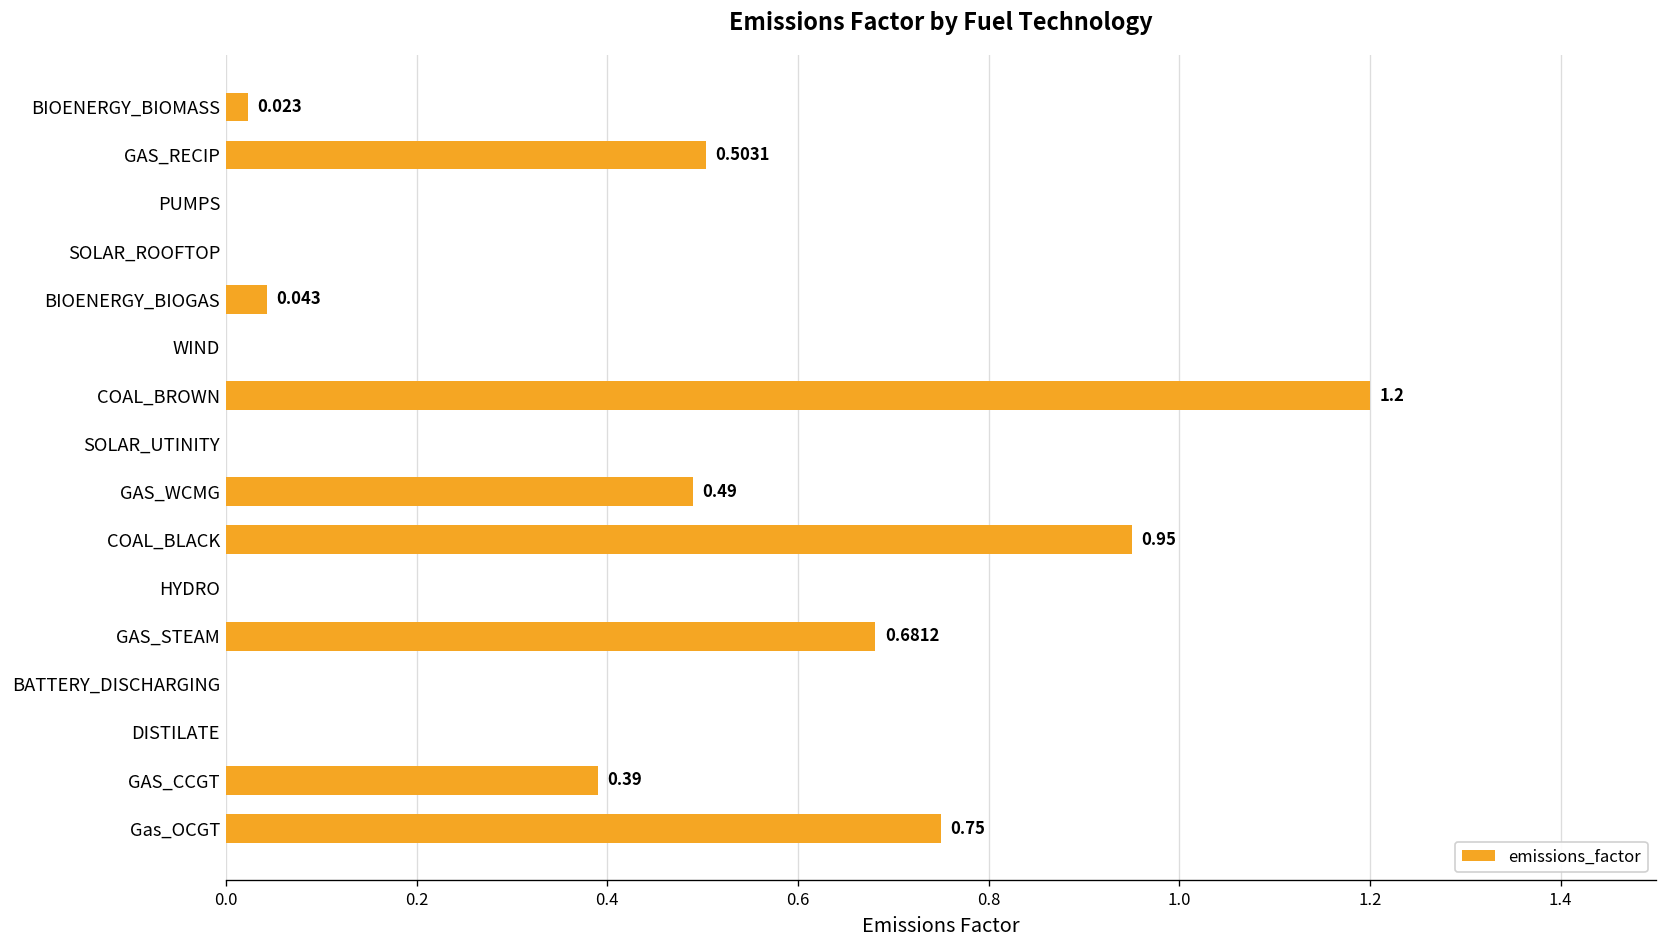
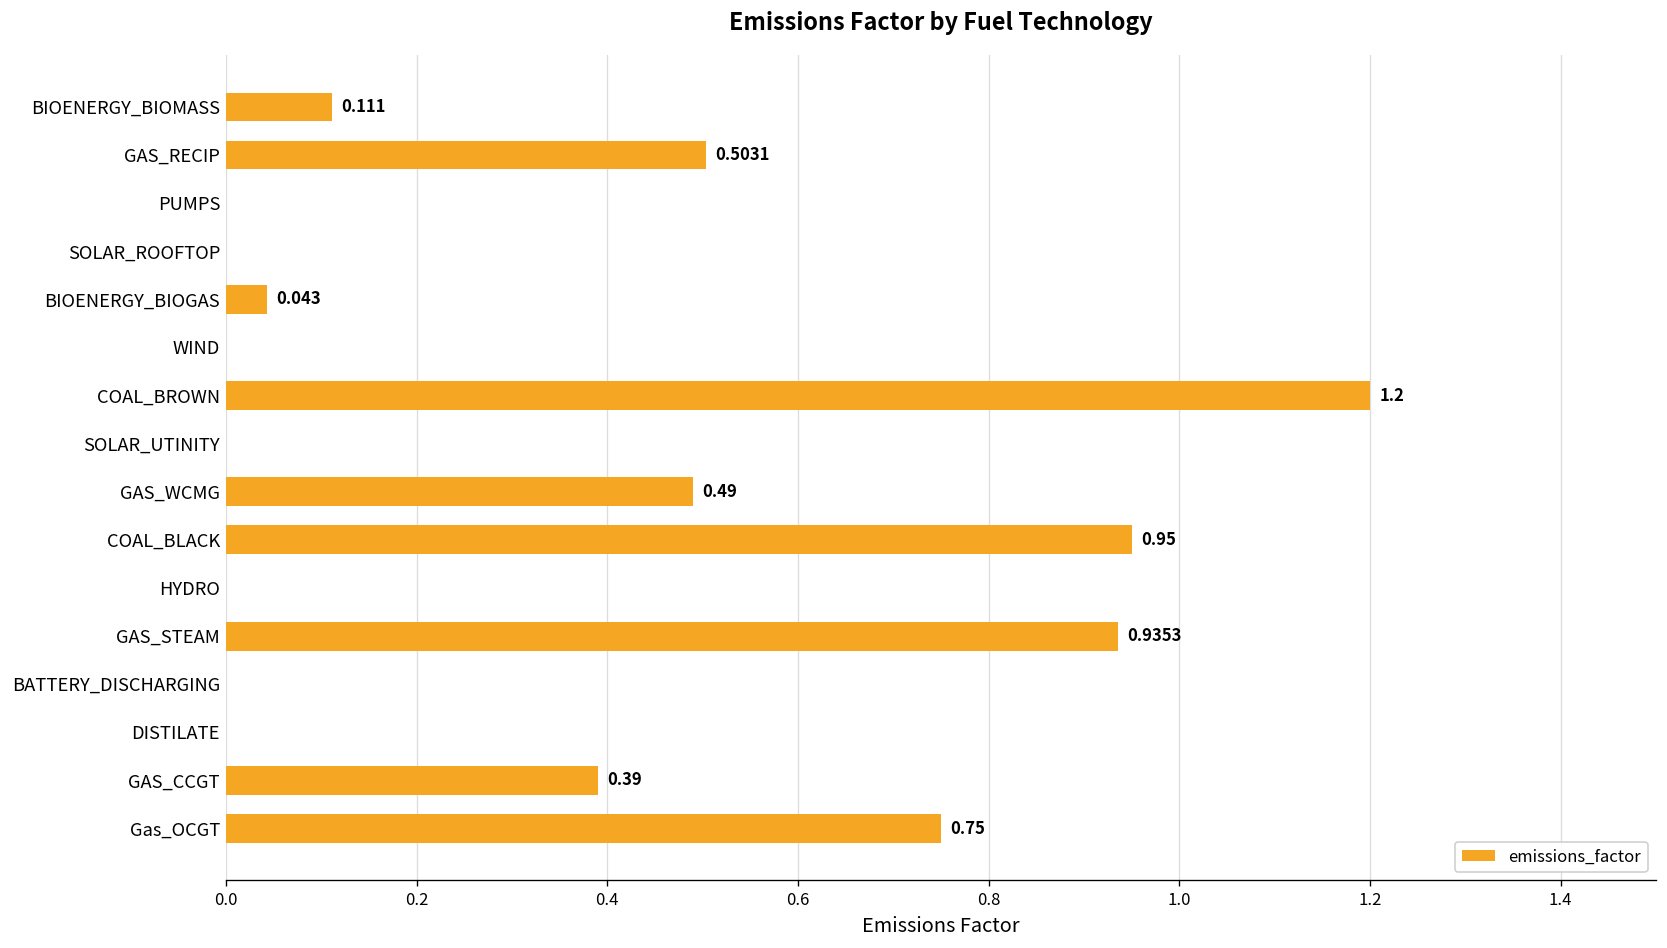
  {
-   "BIOENERGY_BIOMASS": 0.023,
+   "BIOENERGY_BIOMASS": 0.111,
    "GAS_RECIP": 0.5031,
    "BIOENERGY_BIOGAS": 0.043,
    "COAL_BROWN": 1.2,
    "GAS_WCMG": 0.49,
    "COAL_BLACK": 0.95,
-   "GAS_STEAM": 0.6812,
+   "GAS_STEAM": 0.9353,
    "GAS_CCGT": 0.39,
    "Gas_OCGT": 0.75
  }
